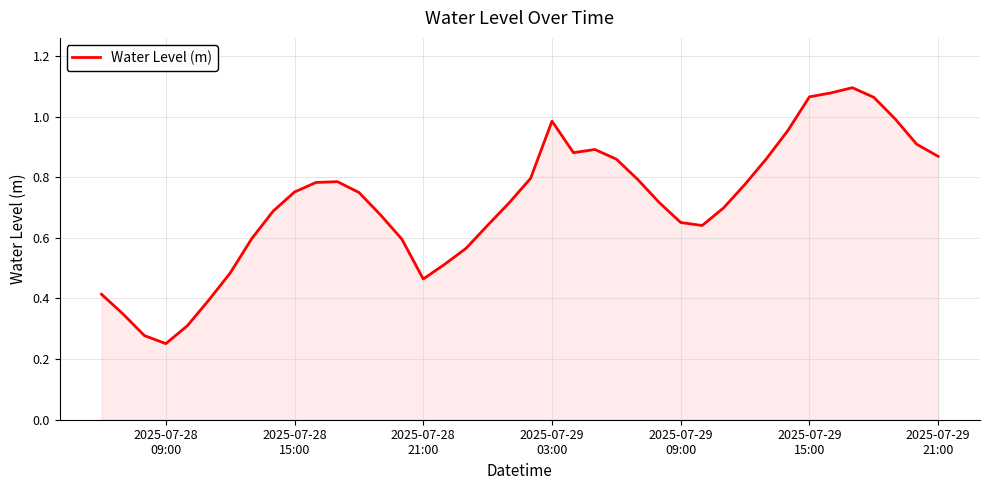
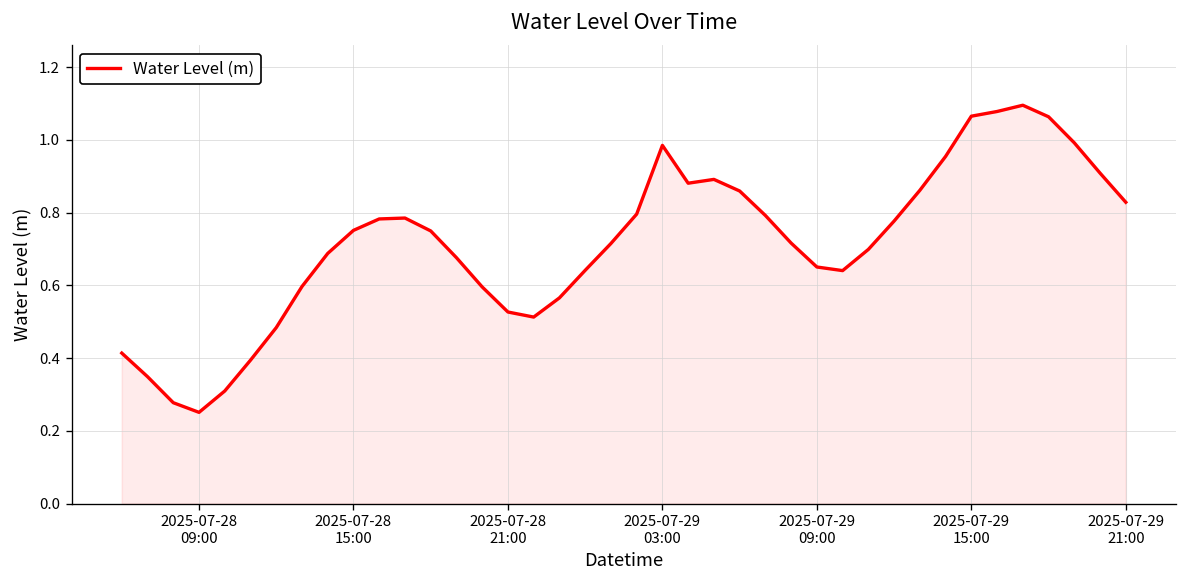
  {
    "2025-07-28 09:00": 0.25,
    "2025-07-28 15:00": 0.75,
-   "2025-07-28 21:00": 0.46,
+   "2025-07-28 21:00": 0.53,
    "2025-07-29 03:00": 0.99,
    "2025-07-29 09:00": 0.65,
    "2025-07-29 15:00": 1.07,
-   "2025-07-29 21:00": 0.87
+   "2025-07-29 21:00": 0.83
  }
